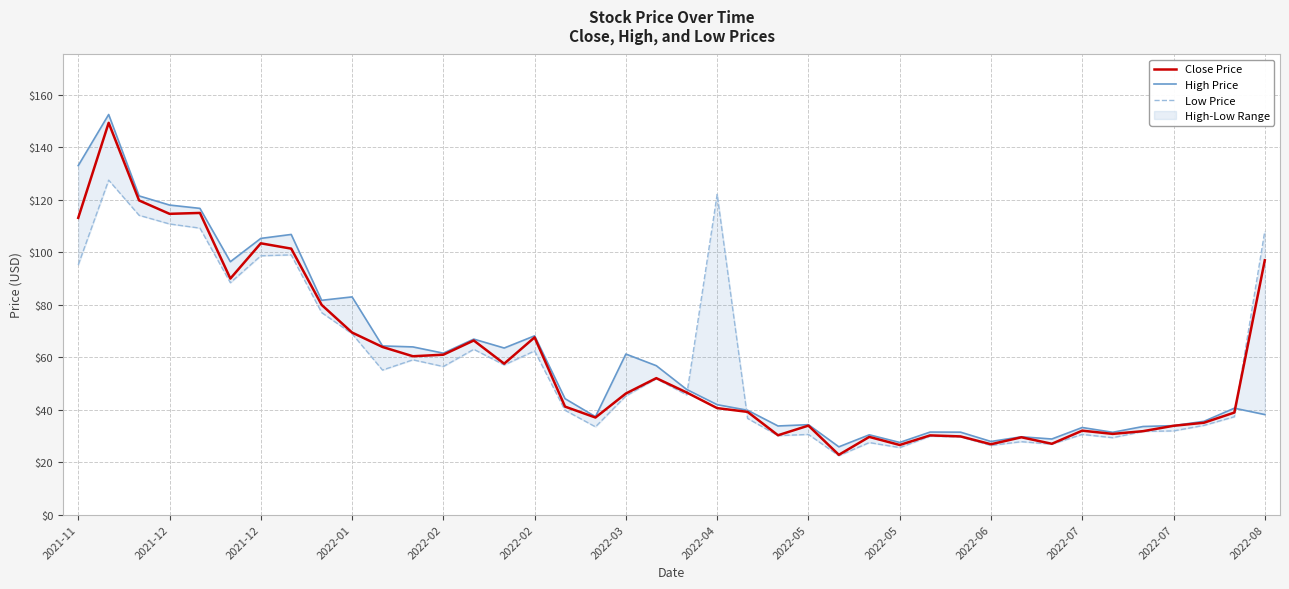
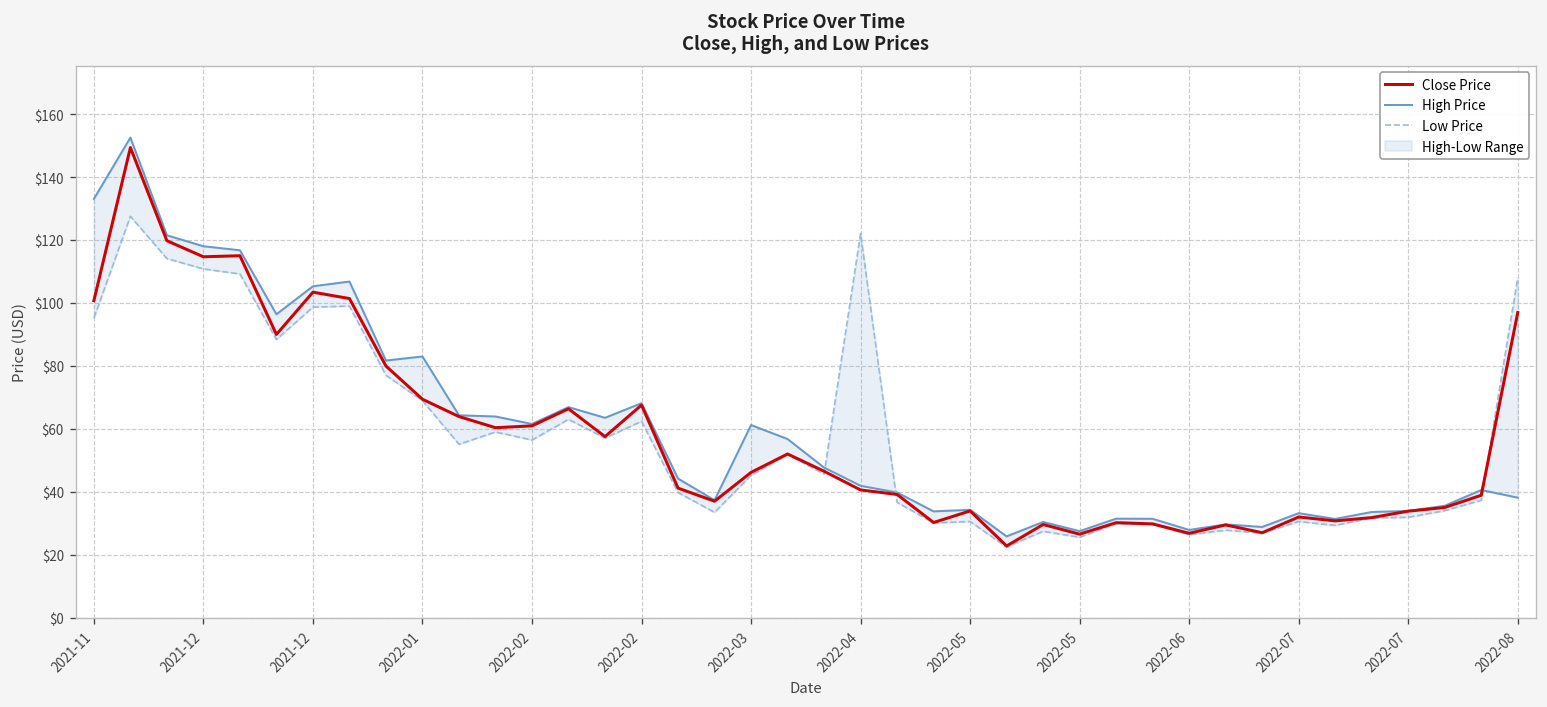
  {
    "Close Price": {
-     "2021-11": "$113",
+     "2021-11": "$101",
      "2022-04": "$41",
      "2022-08": "$97"
    },
    "Low Price": {
      "2021-11": "$95"
    }
  }
